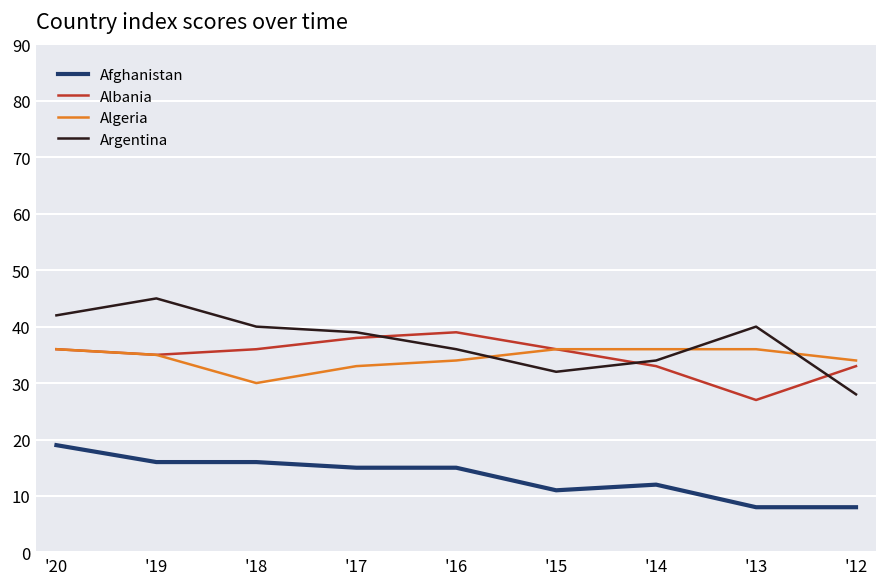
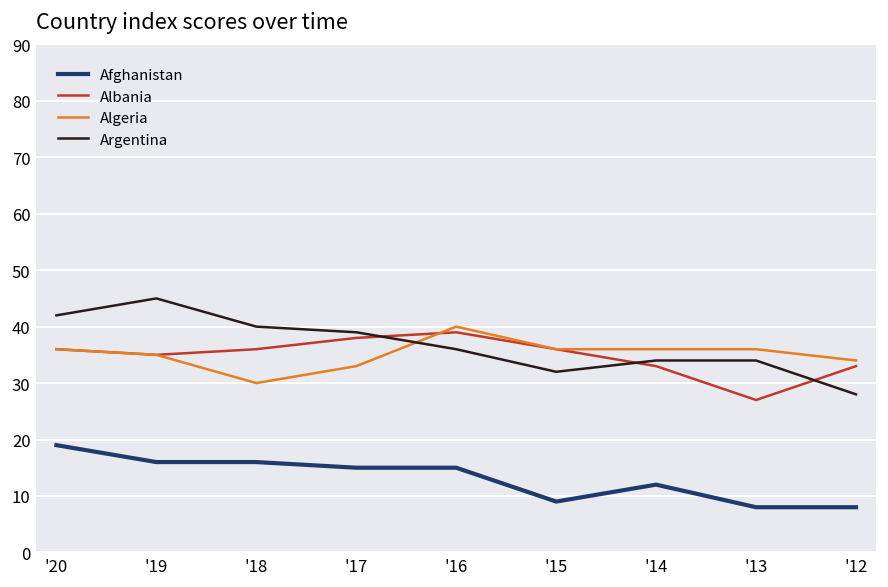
  {
    "Afghanistan": {
      "'20": 19,
      "'19": 16,
      "'18": 16,
      "'17": 15,
      "'16": 15,
-     "'15": 11,
+     "'15": 9,
      "'14": 12,
      "'13": 8,
      "'12": 8
    },
    "Albania": {
      "'18": 36,
      "'17": 38,
      "'16": 39,
      "'14": 33,
      "'13": 27,
      "'12": 33
    },
    "Algeria": {
      "'18": 30,
      "'17": 33,
-     "'16": 34,
+     "'16": 40,
      "'14": 36,
      "'13": 36,
      "'12": 34
    },
    "Argentina": {
      "'20": 42,
      "'19": 45,
      "'18": 40,
      "'17": 39,
      "'16": 36,
      "'15": 32,
      "'14": 34,
-     "'13": 40,
+     "'13": 34,
      "'12": 28
    }
  }
